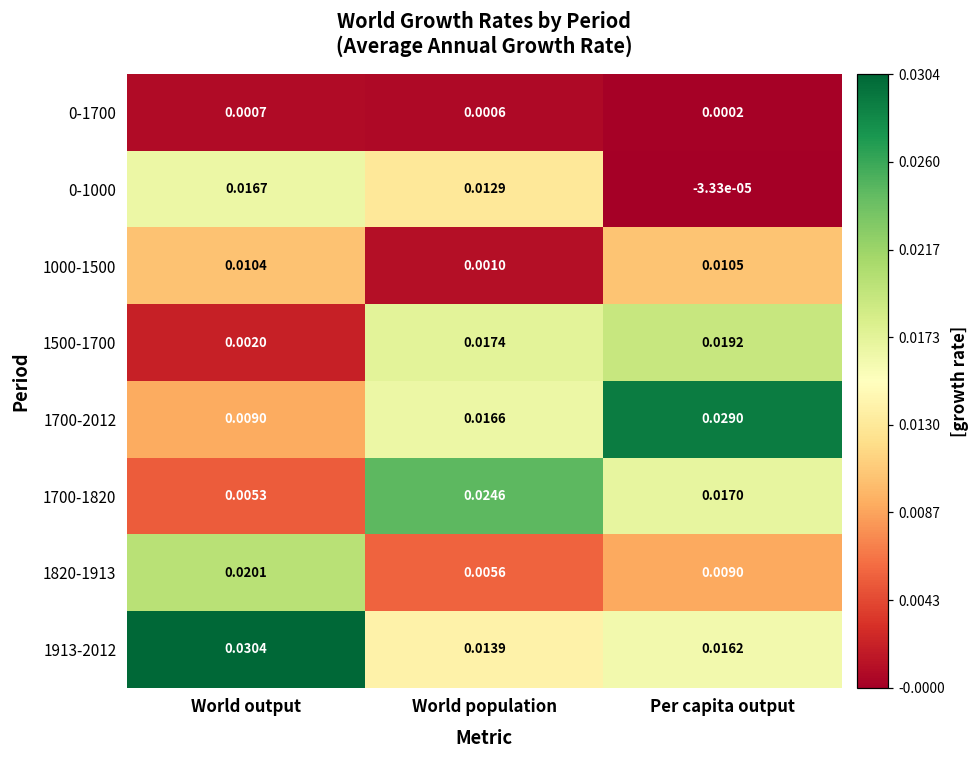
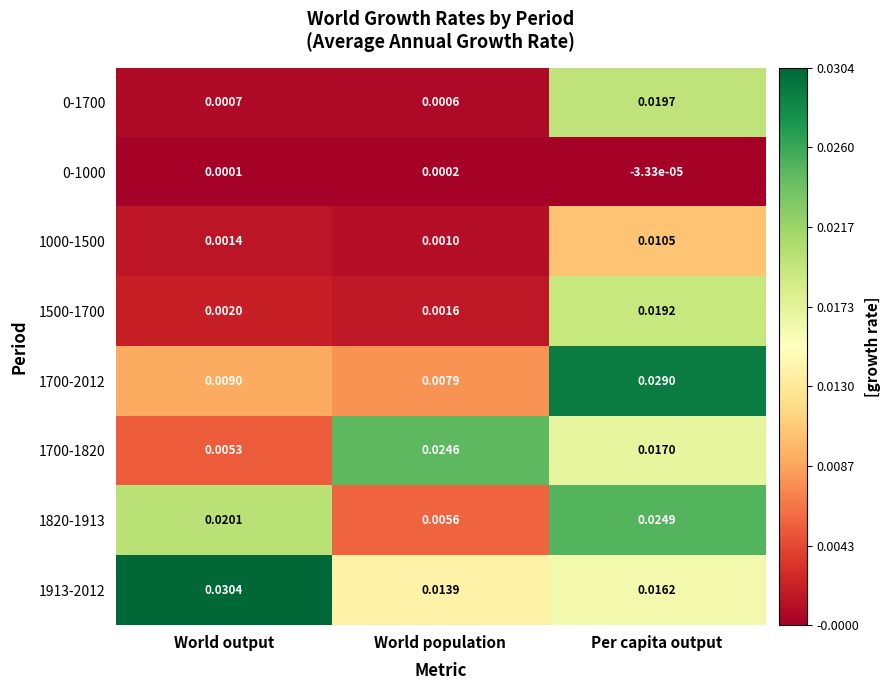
  {
    "0-1700": {
      "World output": "0.0007",
      "World population": "0.0006",
-     "Per capita output": "0.0002"
+     "Per capita output": "0.0197"
    },
    "0-1000": {
-     "World output": "0.0167",
-     "World population": "0.0129",
+     "World output": "0.0001",
+     "World population": "0.0002",
      "Per capita output": "-3.33e-05"
    },
    "1000-1500": {
-     "World output": "0.0104",
+     "World output": "0.0014",
      "World population": "0.0010",
      "Per capita output": "0.0105"
    },
    "1500-1700": {
      "World output": "0.0020",
-     "World population": "0.0174",
+     "World population": "0.0016",
      "Per capita output": "0.0192"
    },
    "1700-2012": {
      "World output": "0.0090",
-     "World population": "0.0166",
+     "World population": "0.0079",
      "Per capita output": "0.0290"
    },
    "1700-1820": {
      "World output": "0.0053",
      "World population": "0.0246",
      "Per capita output": "0.0170"
    },
    "1820-1913": {
      "World output": "0.0201",
      "World population": "0.0056",
-     "Per capita output": "0.0090"
+     "Per capita output": "0.0249"
    },
    "1913-2012": {
      "World output": "0.0304",
      "World population": "0.0139",
      "Per capita output": "0.0162"
    }
  }
